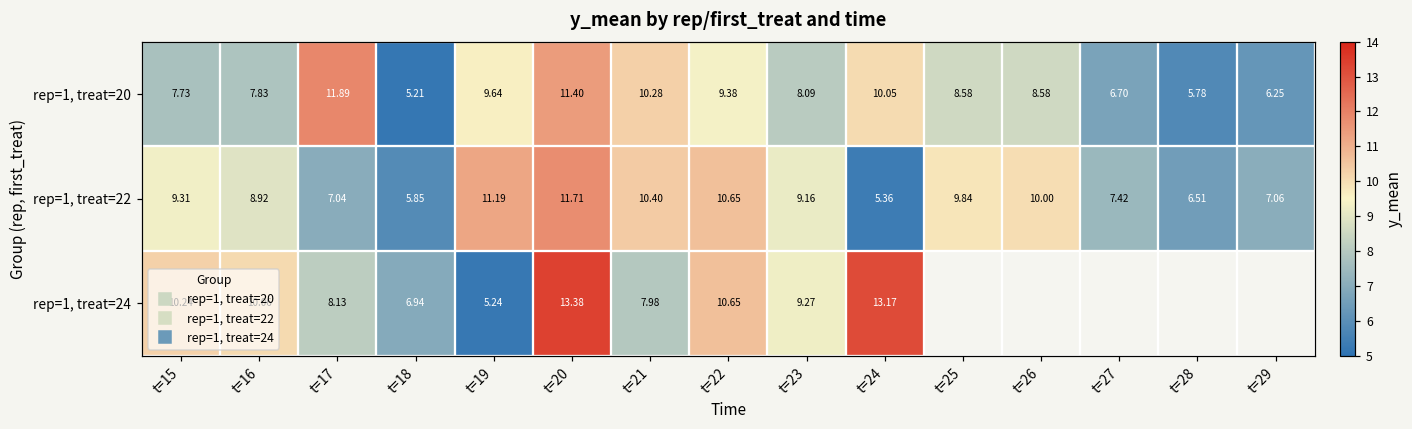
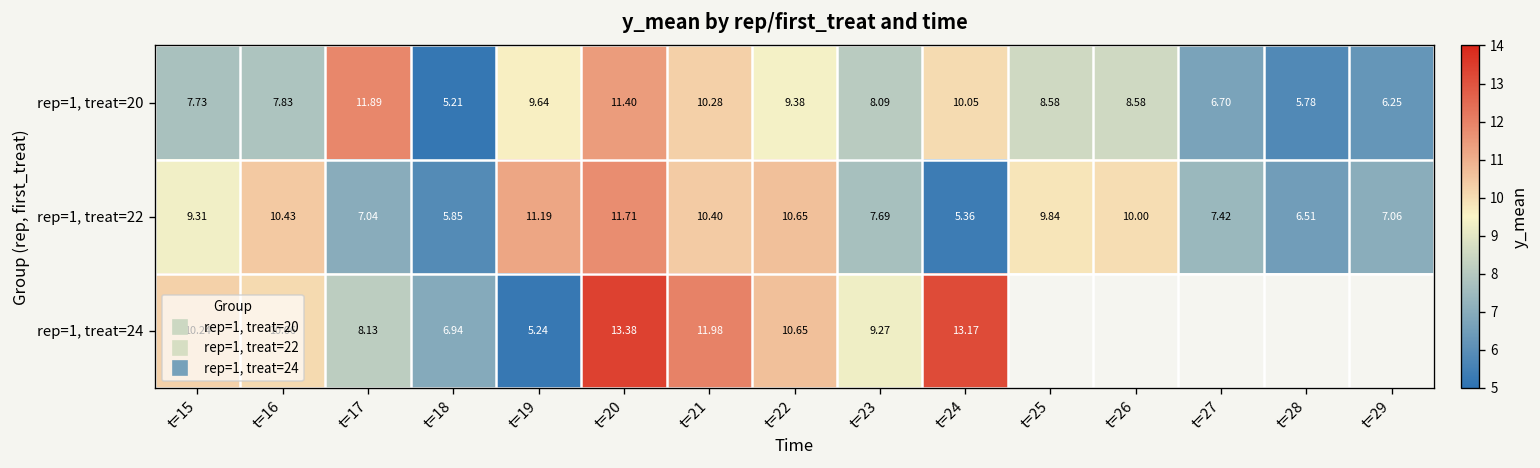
  {
    "rep=1, treat=20": {
      "t=15": 7.73,
      "t=16": 7.83,
      "t=17": 11.89,
      "t=18": 5.21,
      "t=19": 9.64,
      "t=20": 11.40,
      "t=21": 10.28,
      "t=22": 9.38,
      "t=23": 8.09,
      "t=24": 10.05,
      "t=25": 8.58,
      "t=26": 8.58,
      "t=27": 6.70,
      "t=28": 5.78,
      "t=29": 6.25
    },
    "rep=1, treat=22": {
      "t=15": 9.31,
-     "t=16": 8.92,
+     "t=16": 10.43,
      "t=17": 7.04,
      "t=18": 5.85,
      "t=19": 11.19,
      "t=20": 11.71,
      "t=21": 10.40,
      "t=22": 10.65,
-     "t=23": 9.16,
+     "t=23": 7.69,
      "t=24": 5.36,
      "t=25": 9.84,
      "t=26": 10.00,
      "t=27": 7.42,
      "t=28": 6.51,
      "t=29": 7.06
    },
    "rep=1, treat=24": {
      "t=17": 8.13,
      "t=18": 6.94,
      "t=19": 5.24,
      "t=20": 13.38,
-     "t=21": 7.98,
+     "t=21": 11.98,
      "t=22": 10.65,
      "t=23": 9.27,
      "t=24": 13.17
    }
  }
